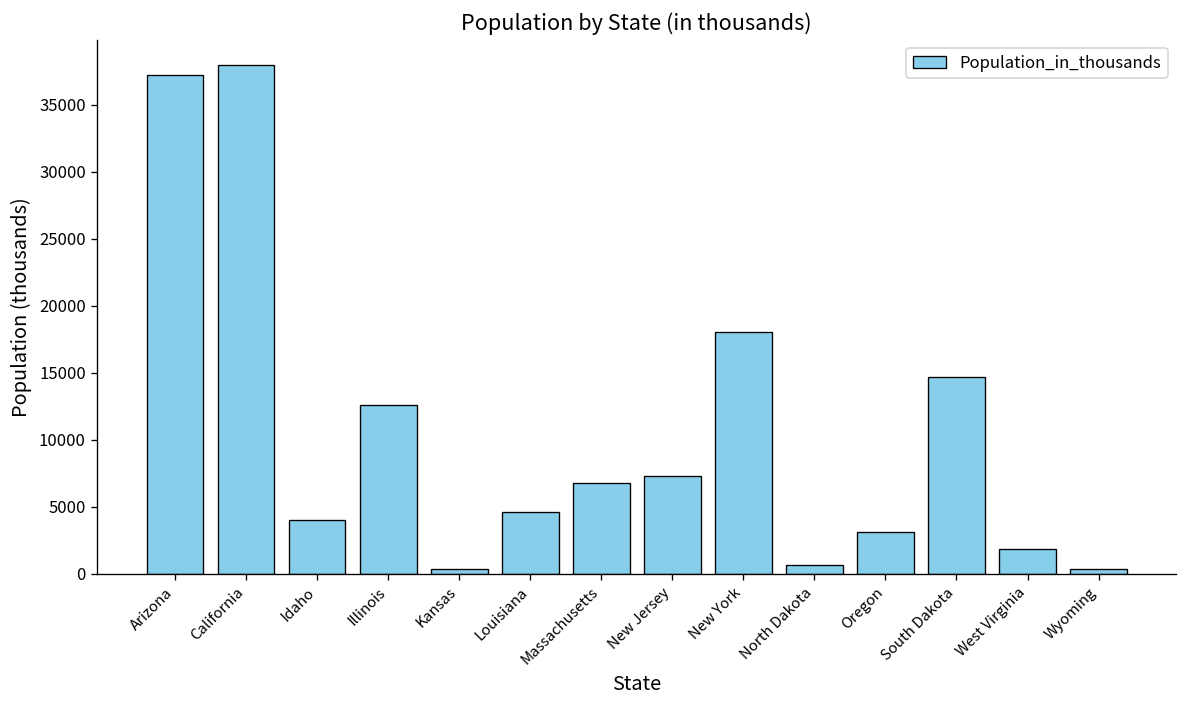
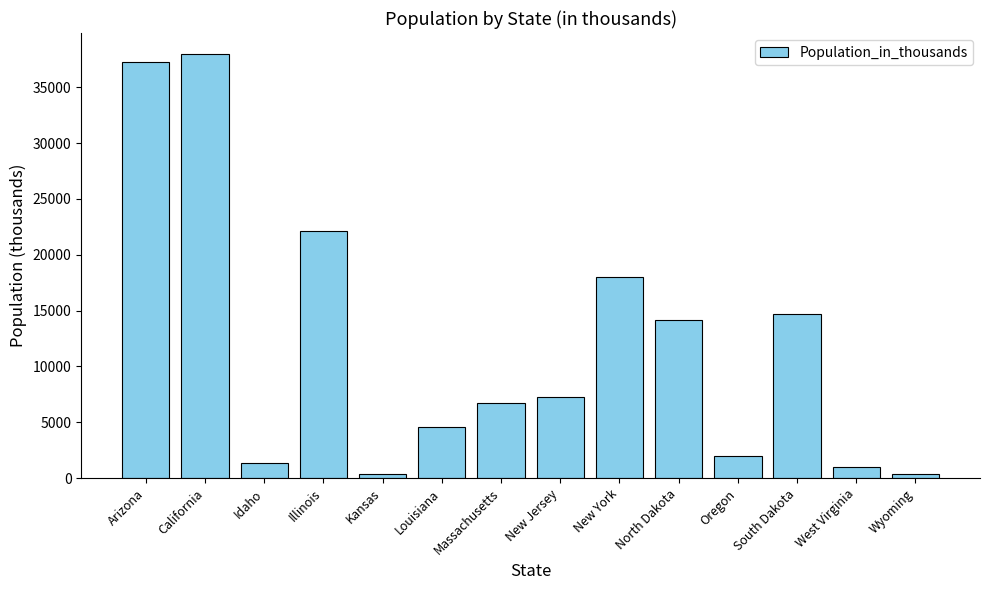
  {
    "Arizona": 37200,
    "California": 37900,
-   "Idaho": 4000,
-   "Illinois": 12600,
+   "Idaho": 1400,
+   "Illinois": 22100,
    "Kansas": 400,
    "Louisiana": 4600,
    "Massachusetts": 6800,
    "New Jersey": 7300,
    "New York": 18000,
-   "North Dakota": 700,
-   "Oregon": 3100,
+   "North Dakota": 14200,
+   "Oregon": 2000,
    "South Dakota": 14700,
-   "West Virginia": 1900,
+   "West Virginia": 1000,
    "Wyoming": 300
  }
